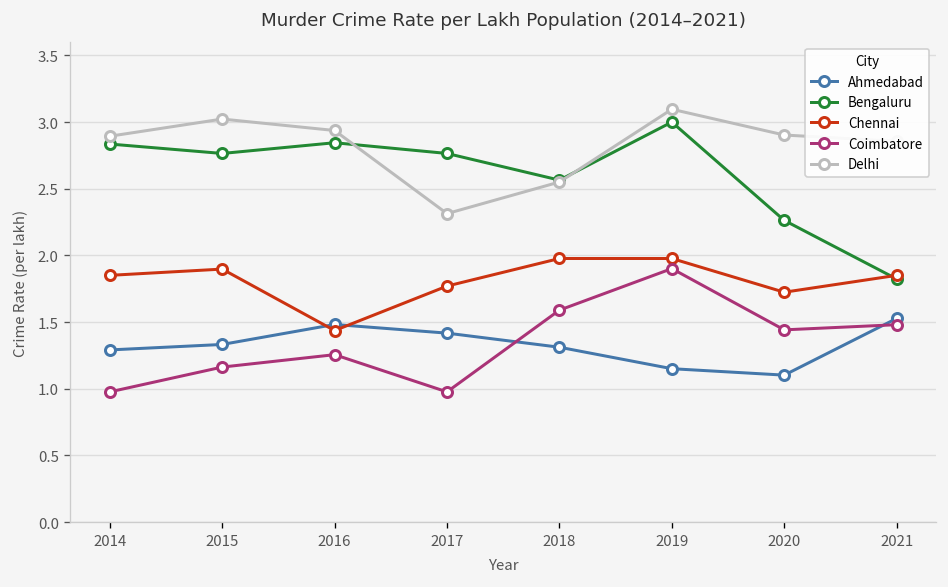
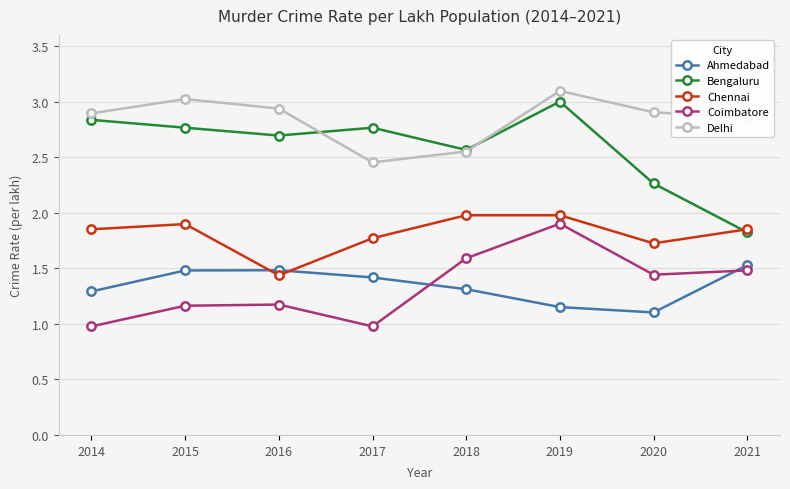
  {
    "Ahmedabad": {
      "2014": 1.29,
-     "2015": 1.33,
+     "2015": 1.48,
      "2016": 1.48,
      "2017": 1.42,
      "2018": 1.31,
      "2019": 1.15,
      "2020": 1.10,
      "2021": 1.53
    },
    "Bengaluru": {
      "2014": 2.84,
      "2015": 2.76,
-     "2016": 2.85,
+     "2016": 2.69,
      "2017": 2.76,
      "2019": 3.00,
      "2020": 2.26,
      "2021": 1.82
    },
    "Chennai": {
      "2014": 1.85,
      "2015": 1.90,
      "2016": 1.44,
      "2017": 1.77,
      "2018": 1.98,
      "2019": 1.98,
      "2020": 1.72,
      "2021": 1.85
    },
    "Coimbatore": {
      "2014": 0.98,
      "2015": 1.16,
-     "2016": 1.26,
+     "2016": 1.17,
      "2017": 0.98,
      "2018": 1.59,
      "2019": 1.90,
      "2020": 1.44,
      "2021": 1.48
    },
    "Delhi": {
      "2014": 2.89,
      "2015": 3.02,
      "2016": 2.94,
-     "2017": 2.31,
+     "2017": 2.45,
      "2019": 3.10,
      "2020": 2.90
    }
  }
